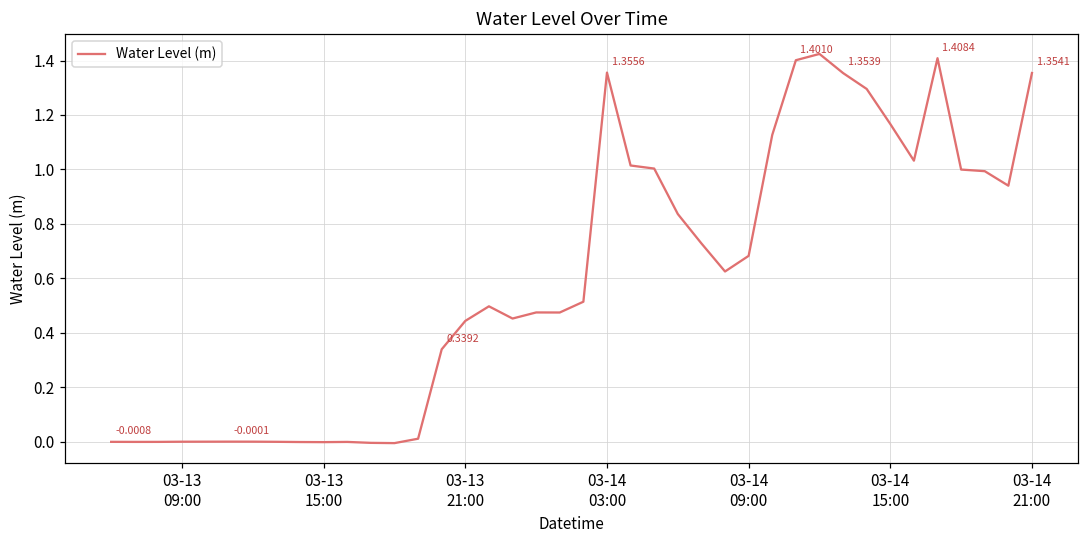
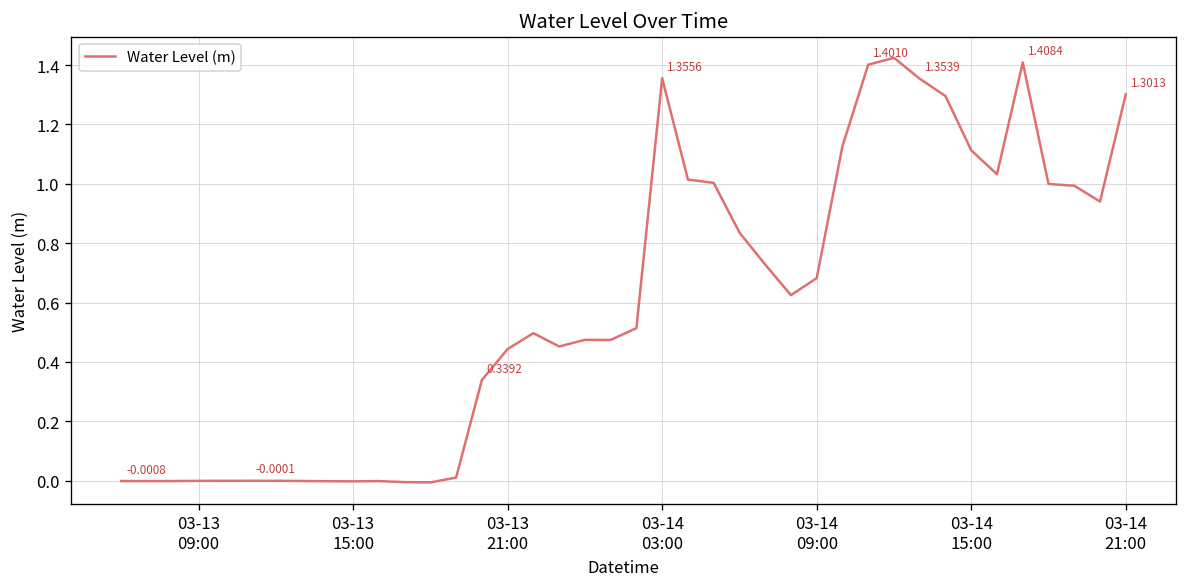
  {
    "03-14 03:00": 1.3556,
-   "03-14 15:00": 1.17,
-   "03-14 21:00": 1.3541
+   "03-14 15:00": 1.11,
+   "03-14 21:00": 1.3013
  }
